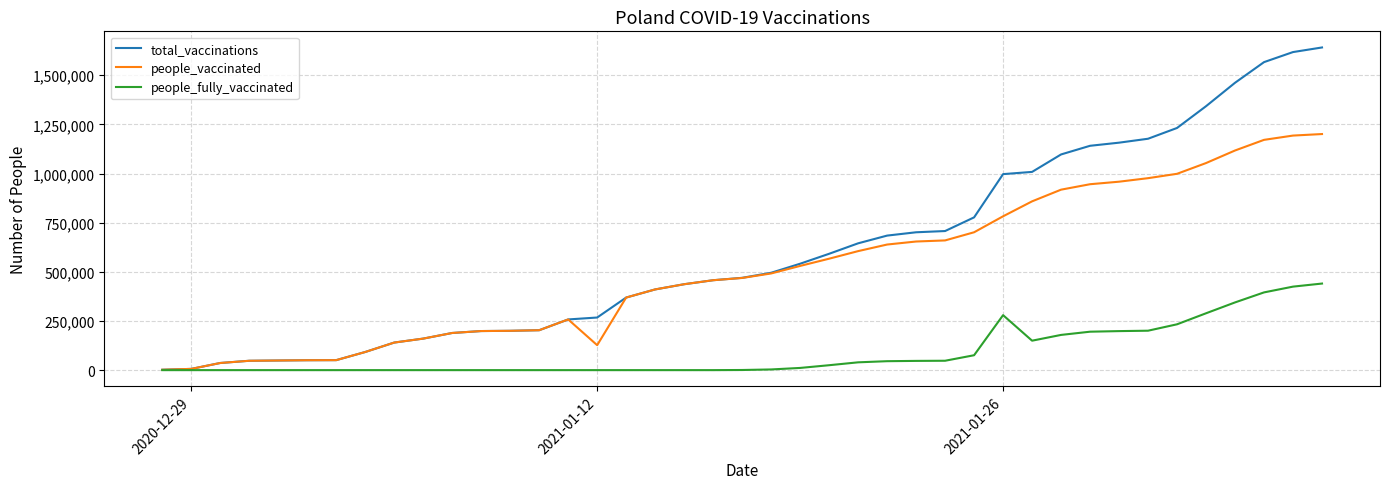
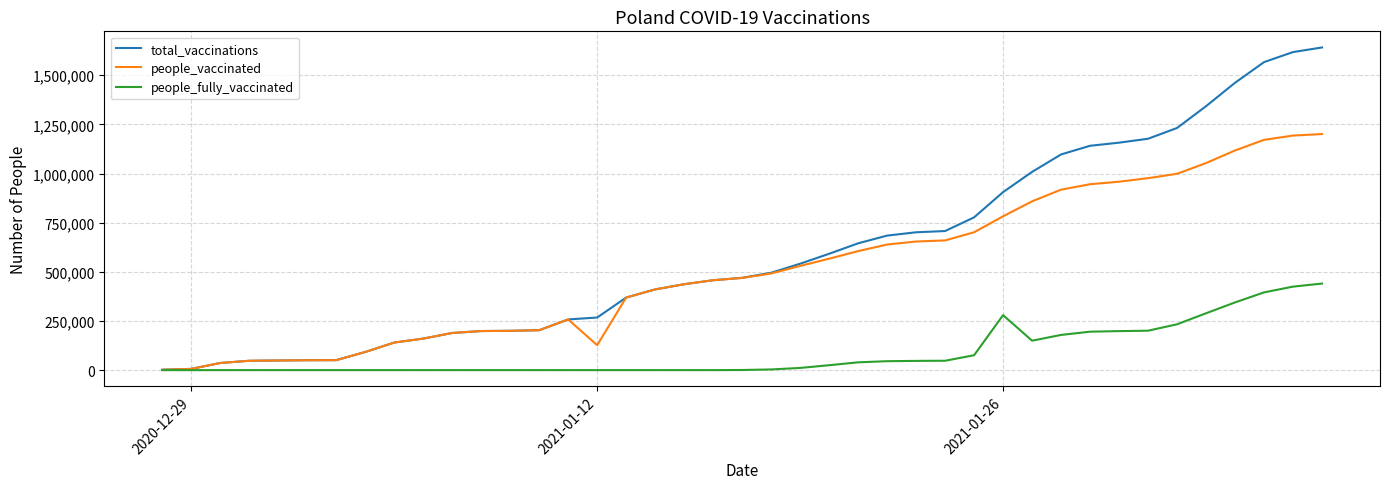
  {
    "total_vaccinations": {
      "2021-01-12": "270,000",
-     "2021-01-26": "1,000,000"
+     "2021-01-26": "910,000"
    },
    "people_vaccinated": {
      "2021-01-12": "130,000",
      "2021-01-26": "780,000"
    },
    "people_fully_vaccinated": {
      "2021-01-12": "0",
      "2021-01-26": "280,000"
    }
  }
